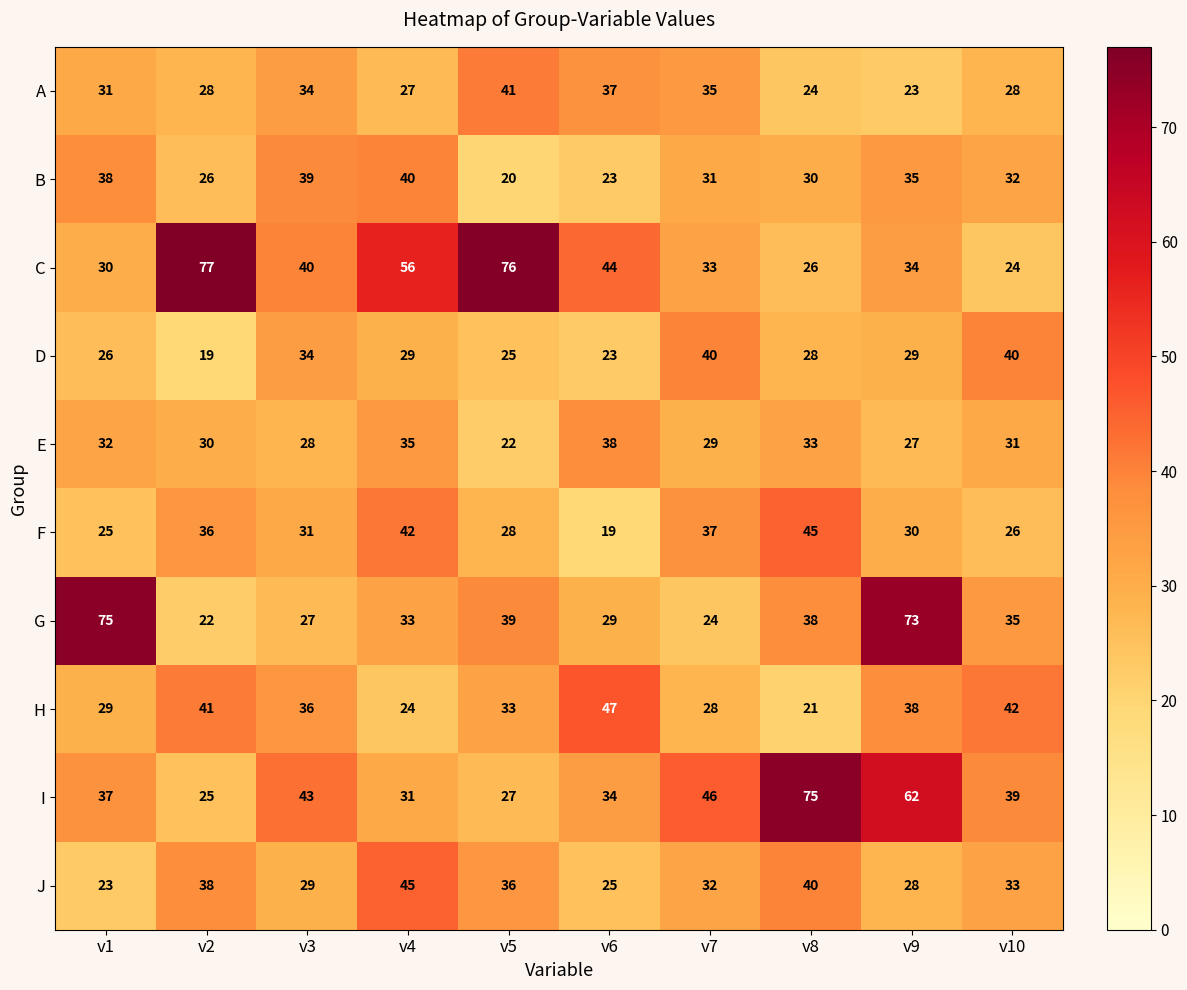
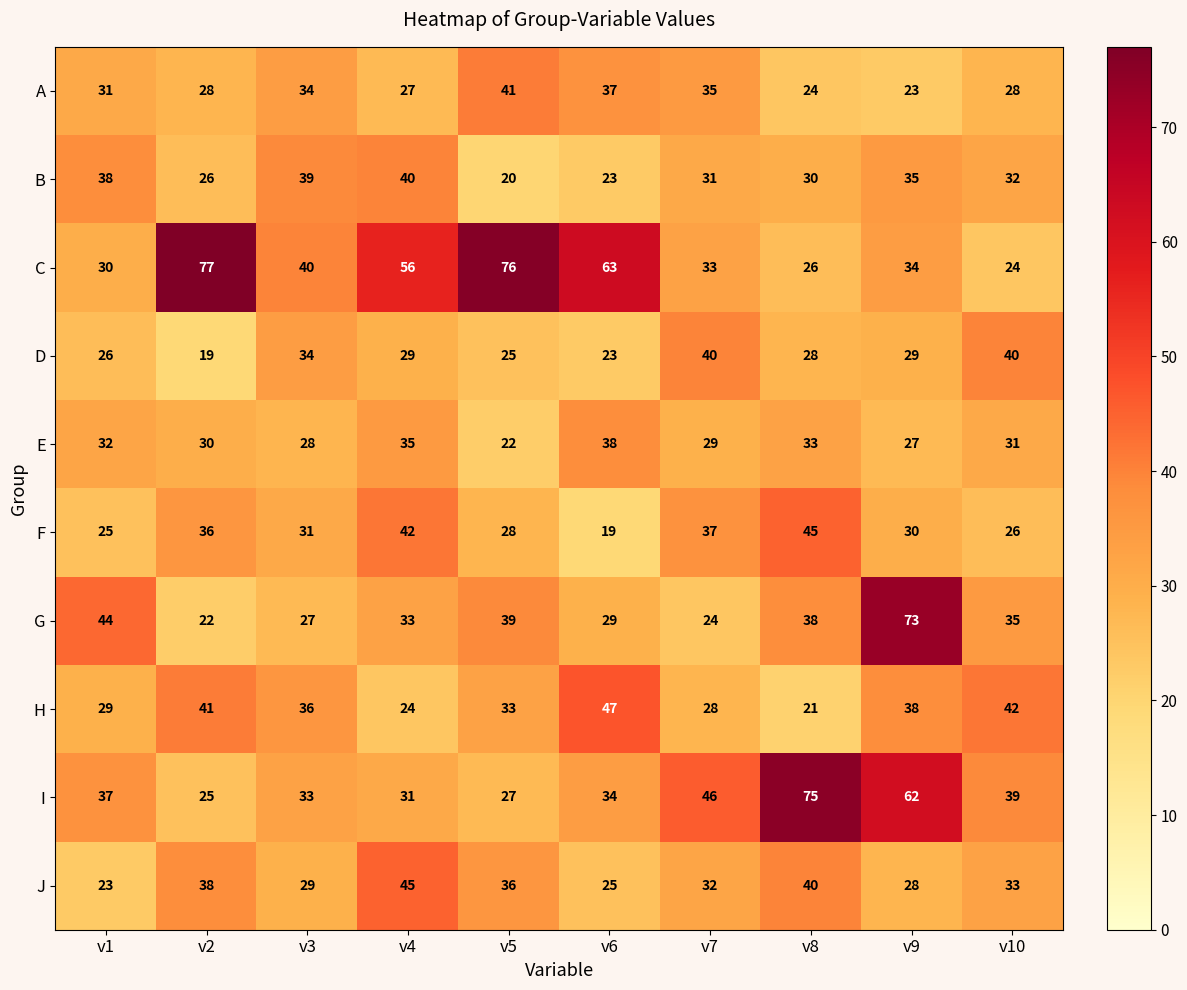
  {
    "A": {
      "v1": 31,
      "v2": 28,
      "v3": 34,
      "v4": 27,
      "v5": 41,
      "v6": 37,
      "v7": 35,
      "v8": 24,
      "v9": 23,
      "v10": 28
    },
    "B": {
      "v1": 38,
      "v2": 26,
      "v3": 39,
      "v4": 40,
      "v5": 20,
      "v6": 23,
      "v7": 31,
      "v8": 30,
      "v9": 35,
      "v10": 32
    },
    "C": {
      "v1": 30,
      "v2": 77,
      "v3": 40,
      "v4": 56,
      "v5": 76,
-     "v6": 44,
+     "v6": 63,
      "v7": 33,
      "v8": 26,
      "v9": 34,
      "v10": 24
    },
    "D": {
      "v1": 26,
      "v2": 19,
      "v3": 34,
      "v4": 29,
      "v5": 25,
      "v6": 23,
      "v7": 40,
      "v8": 28,
      "v9": 29,
      "v10": 40
    },
    "E": {
      "v1": 32,
      "v2": 30,
      "v3": 28,
      "v4": 35,
      "v5": 22,
      "v6": 38,
      "v7": 29,
      "v8": 33,
      "v9": 27,
      "v10": 31
    },
    "F": {
      "v1": 25,
      "v2": 36,
      "v3": 31,
      "v4": 42,
      "v5": 28,
      "v6": 19,
      "v7": 37,
      "v8": 45,
      "v9": 30,
      "v10": 26
    },
    "G": {
-     "v1": 75,
+     "v1": 44,
      "v2": 22,
      "v3": 27,
      "v4": 33,
      "v5": 39,
      "v6": 29,
      "v7": 24,
      "v8": 38,
      "v9": 73,
      "v10": 35
    },
    "H": {
      "v1": 29,
      "v2": 41,
      "v3": 36,
      "v4": 24,
      "v5": 33,
      "v6": 47,
      "v7": 28,
      "v8": 21,
      "v9": 38,
      "v10": 42
    },
    "I": {
      "v1": 37,
      "v2": 25,
-     "v3": 43,
+     "v3": 33,
      "v4": 31,
      "v5": 27,
      "v6": 34,
      "v7": 46,
      "v8": 75,
      "v9": 62,
      "v10": 39
    },
    "J": {
      "v1": 23,
      "v2": 38,
      "v3": 29,
      "v4": 45,
      "v5": 36,
      "v6": 25,
      "v7": 32,
      "v8": 40,
      "v9": 28,
      "v10": 33
    }
  }
